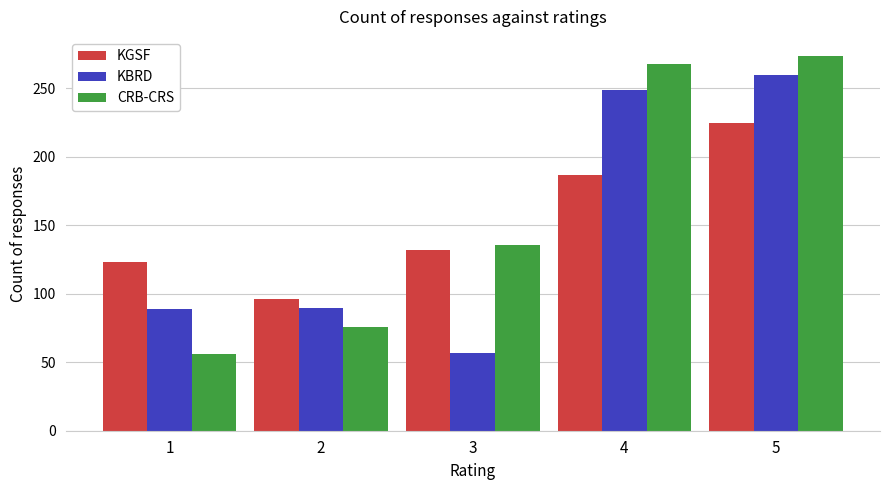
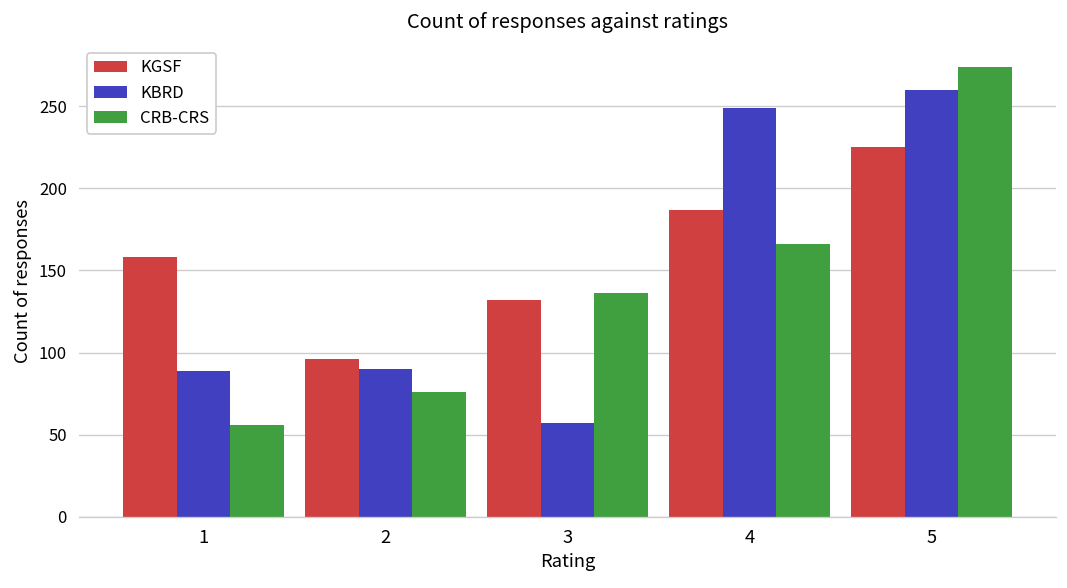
  {
    "KGSF": {
-     "1": 123,
+     "1": 158,
      "2": 96,
      "3": 132,
      "4": 187,
      "5": 225
    },
    "KBRD": {
      "1": 89,
      "2": 90,
      "3": 57,
      "4": 249,
      "5": 260
    },
    "CRB-CRS": {
      "1": 56,
      "2": 76,
      "3": 136,
-     "4": 268,
+     "4": 166,
      "5": 274
    }
  }
